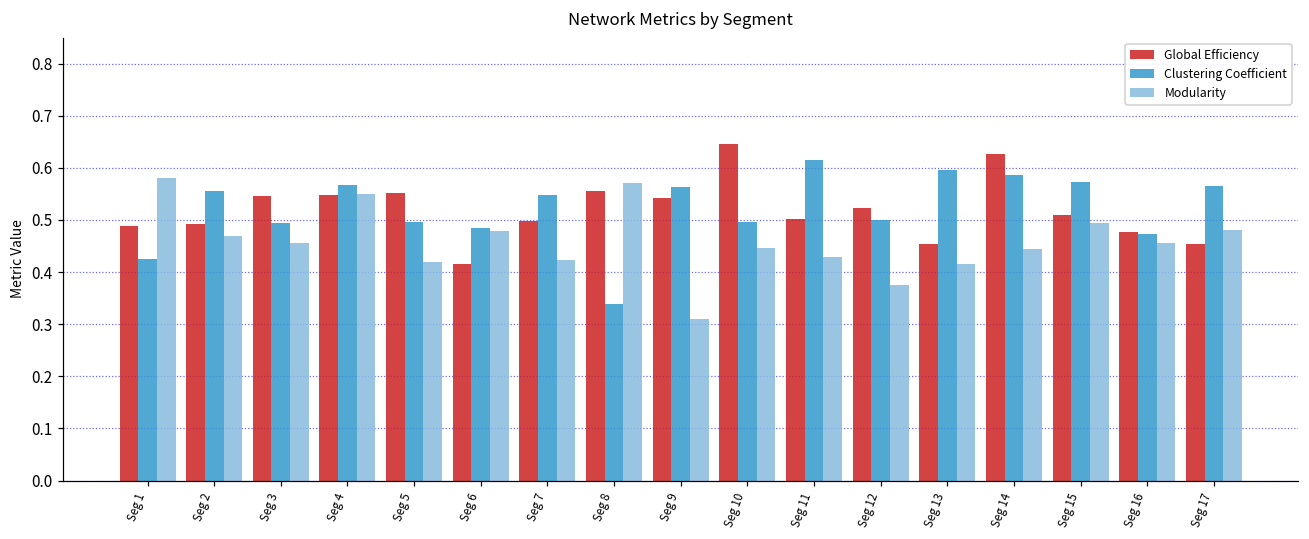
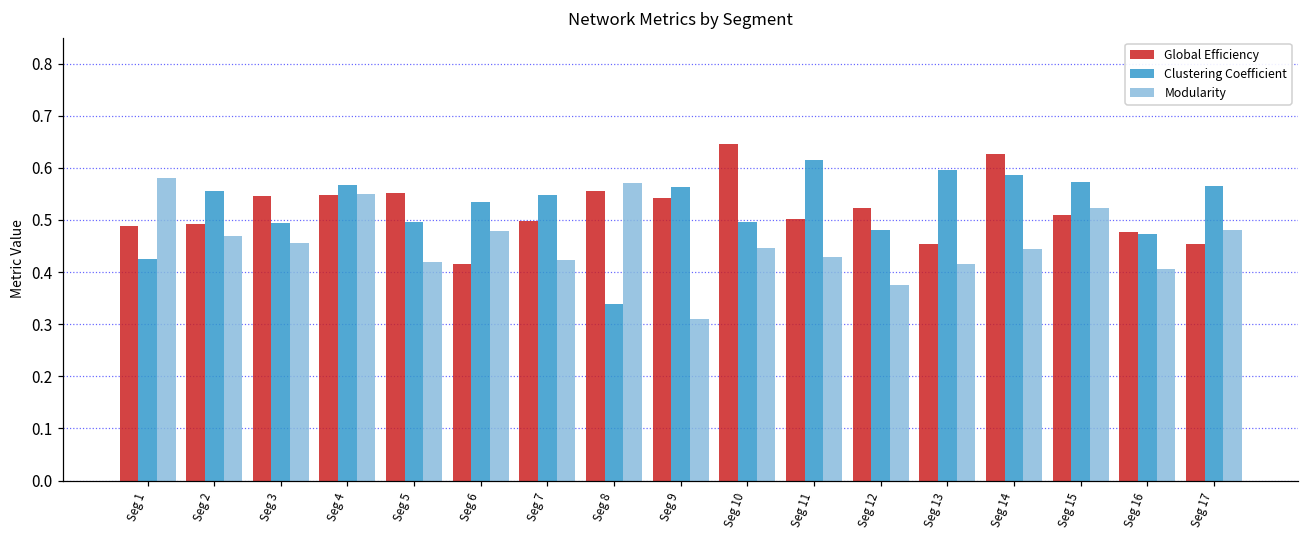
  {
    "Global Efficiency": {
      "Seg 1": 0.49,
      "Seg 2": 0.49,
      "Seg 3": 0.55,
      "Seg 4": 0.55,
      "Seg 5": 0.55,
      "Seg 6": 0.41,
      "Seg 7": 0.50,
      "Seg 8": 0.56,
      "Seg 9": 0.54,
      "Seg 10": 0.65,
      "Seg 11": 0.50,
      "Seg 12": 0.52,
      "Seg 13": 0.45,
      "Seg 14": 0.63,
      "Seg 15": 0.51,
      "Seg 16": 0.48,
      "Seg 17": 0.45
    },
    "Clustering Coefficient": {
      "Seg 1": 0.43,
      "Seg 2": 0.56,
      "Seg 3": 0.49,
      "Seg 4": 0.57,
      "Seg 5": 0.50,
-     "Seg 6": 0.48,
+     "Seg 6": 0.53,
      "Seg 7": 0.55,
      "Seg 8": 0.34,
      "Seg 9": 0.56,
      "Seg 10": 0.50,
      "Seg 11": 0.62,
-     "Seg 12": 0.50,
+     "Seg 12": 0.48,
      "Seg 13": 0.60,
      "Seg 14": 0.59,
      "Seg 15": 0.57,
      "Seg 16": 0.47,
      "Seg 17": 0.56
    },
    "Modularity": {
      "Seg 1": 0.58,
      "Seg 2": 0.47,
      "Seg 3": 0.46,
      "Seg 4": 0.55,
      "Seg 5": 0.42,
      "Seg 6": 0.48,
      "Seg 7": 0.42,
      "Seg 8": 0.57,
      "Seg 9": 0.31,
      "Seg 10": 0.45,
      "Seg 11": 0.43,
      "Seg 12": 0.38,
      "Seg 13": 0.42,
      "Seg 14": 0.44,
-     "Seg 15": 0.49,
-     "Seg 16": 0.46,
+     "Seg 15": 0.52,
+     "Seg 16": 0.41,
      "Seg 17": 0.48
    }
  }
